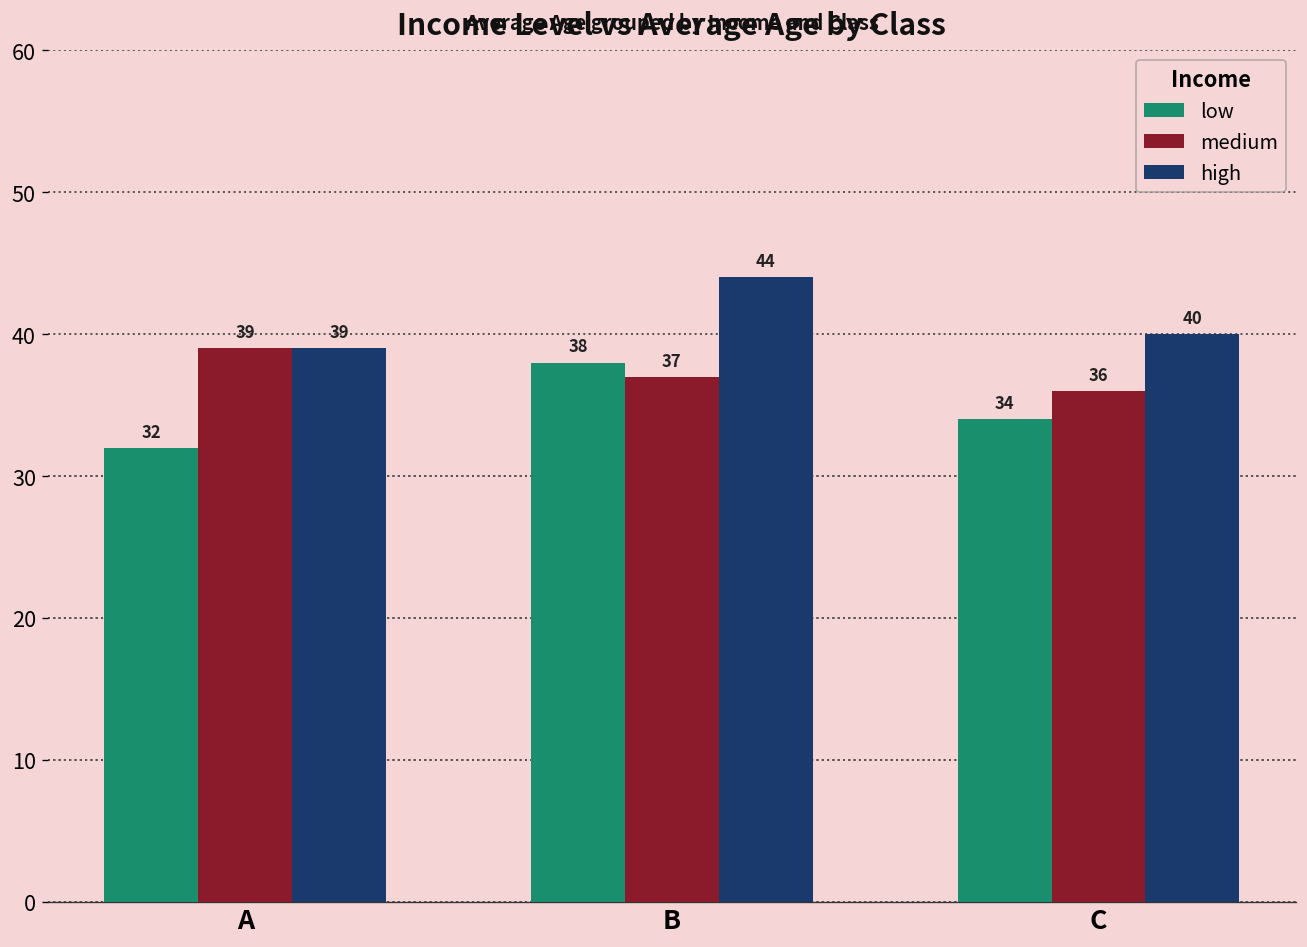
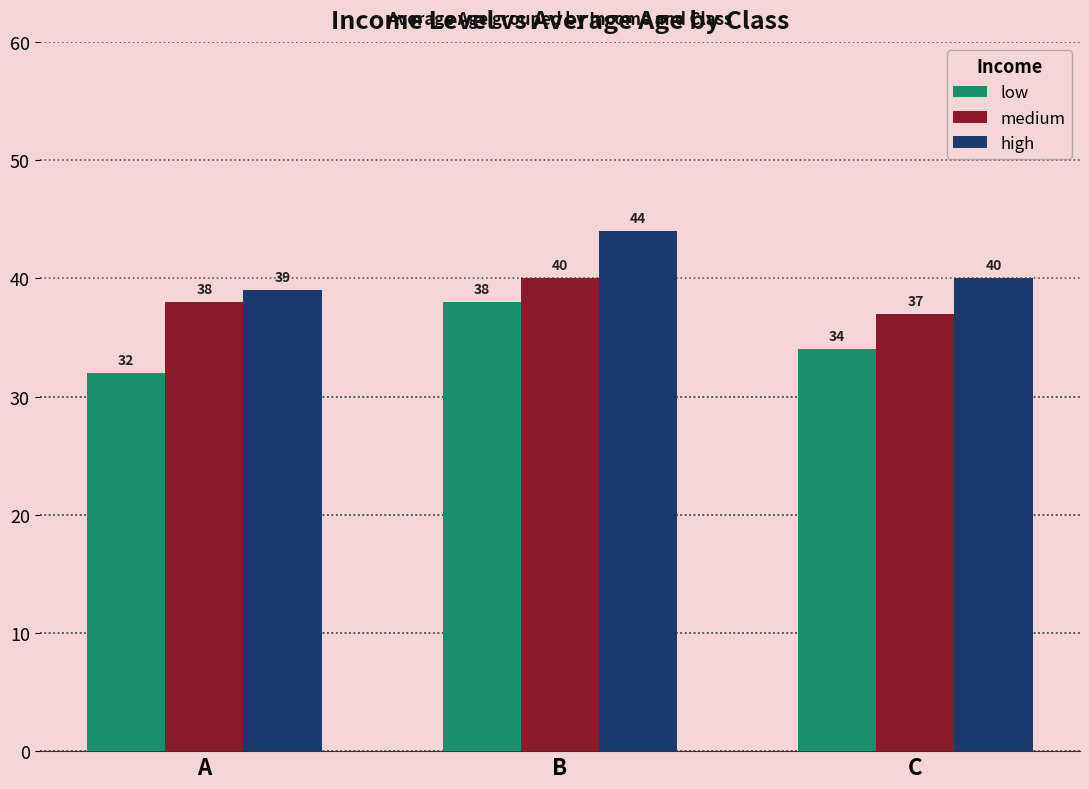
  {
    "low": {
      "A": 32,
      "B": 38,
      "C": 34
    },
    "medium": {
-     "A": 39,
-     "B": 37,
-     "C": 36
+     "A": 38,
+     "B": 40,
+     "C": 37
    },
    "high": {
      "A": 39,
      "B": 44,
      "C": 40
    }
  }
